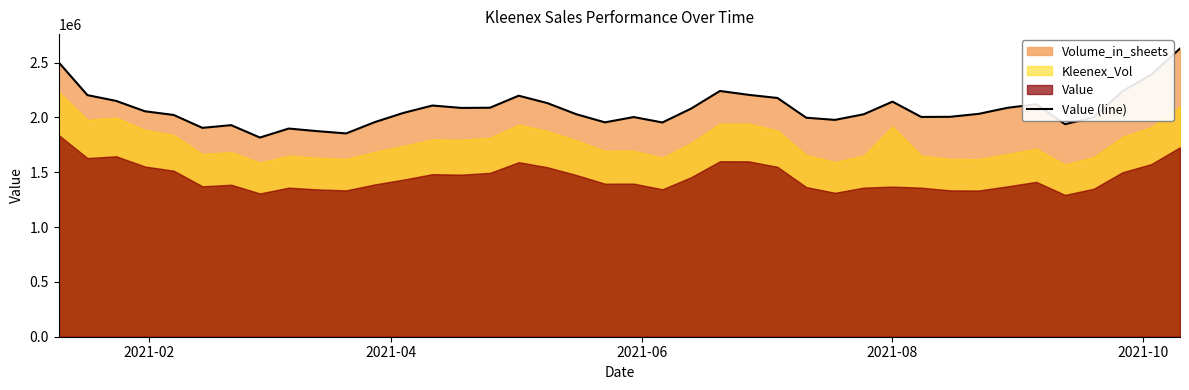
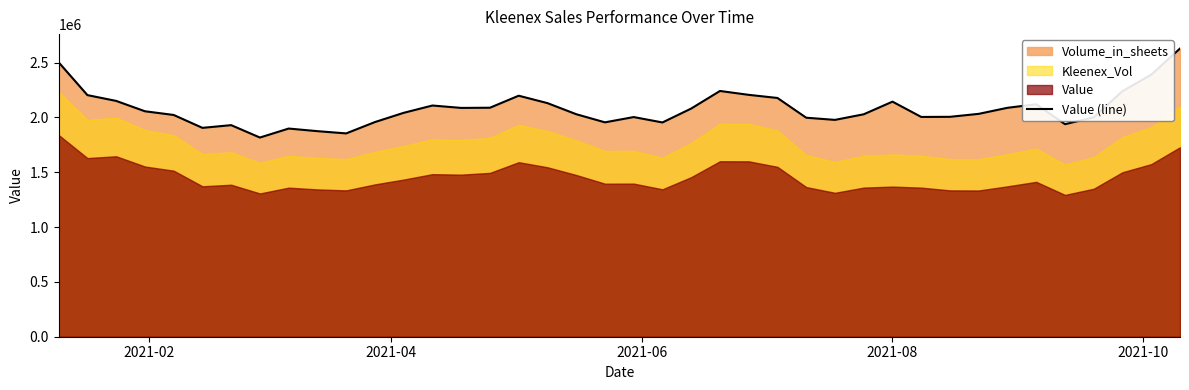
  {
    "Volume_in_sheets": {
      "2021-08": 2140000
    },
    "Kleenex_Vol": {
-     "2021-08": 1920000
+     "2021-08": 1660000
    },
    "Value": {
      "2021-08": 1370000
    }
  }
